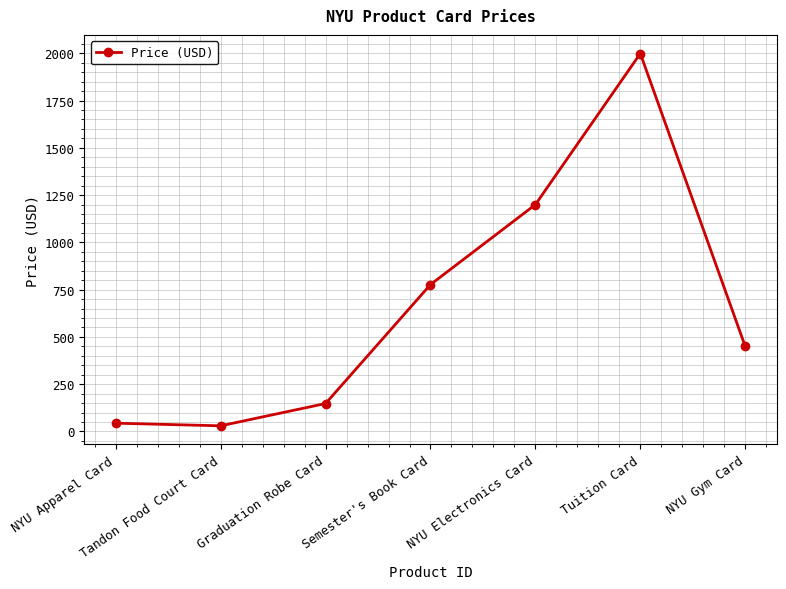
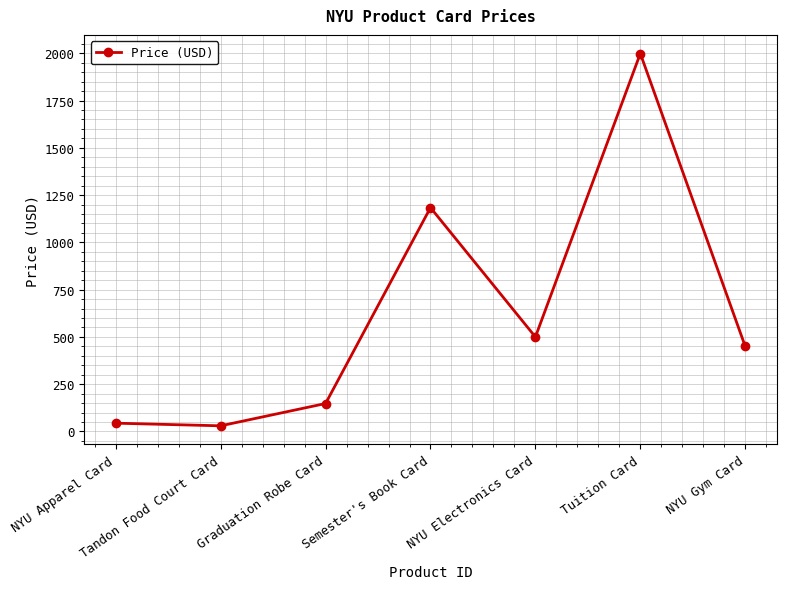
  {
    "NYU Apparel Card": 40,
    "Tandon Food Court Card": 30,
    "Graduation Robe Card": 150,
-   "Semester's Book Card": 780,
-   "NYU Electronics Card": 1200,
+   "Semester's Book Card": 1180,
+   "NYU Electronics Card": 500,
    "Tuition Card": 2000,
    "NYU Gym Card": 450
  }
